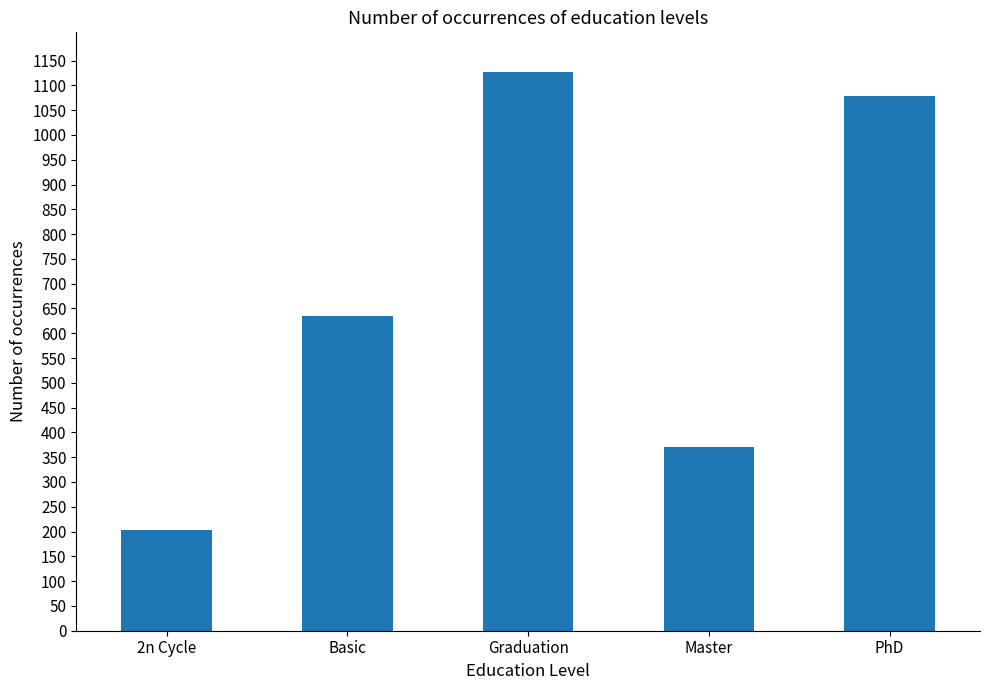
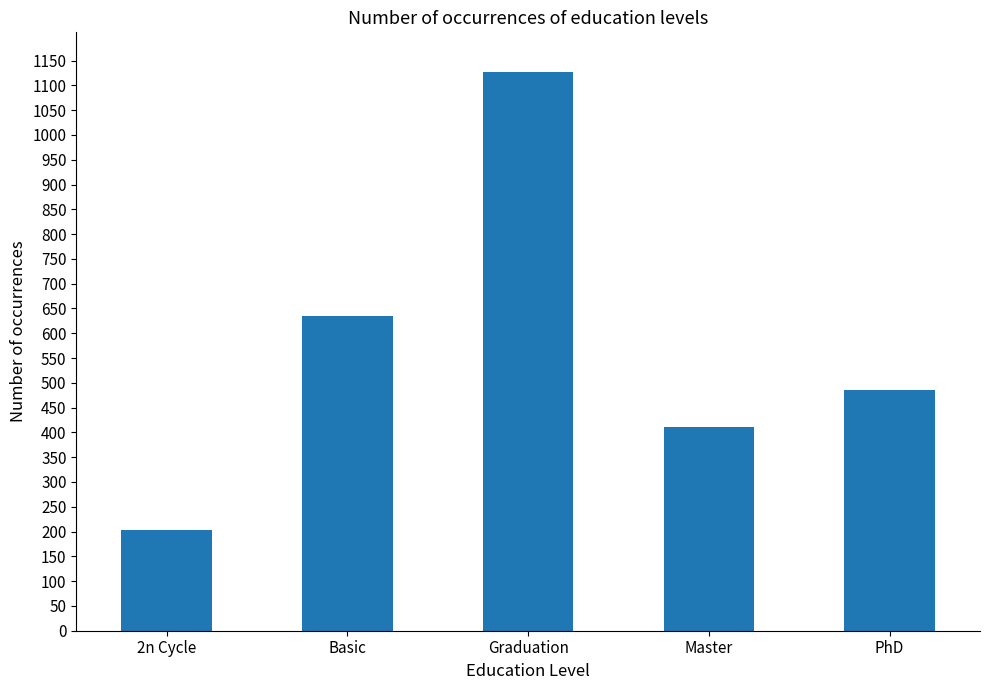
  {
    "2n Cycle": 200,
    "Basic": 630,
    "Graduation": 1130,
-   "Master": 370,
-   "PhD": 1080
+   "Master": 410,
+   "PhD": 490
  }
